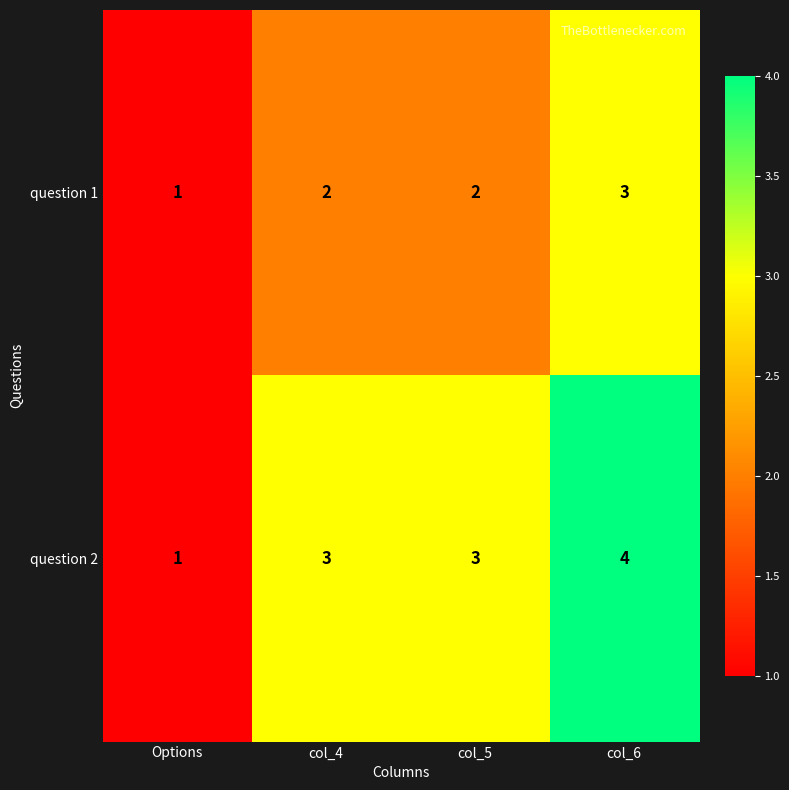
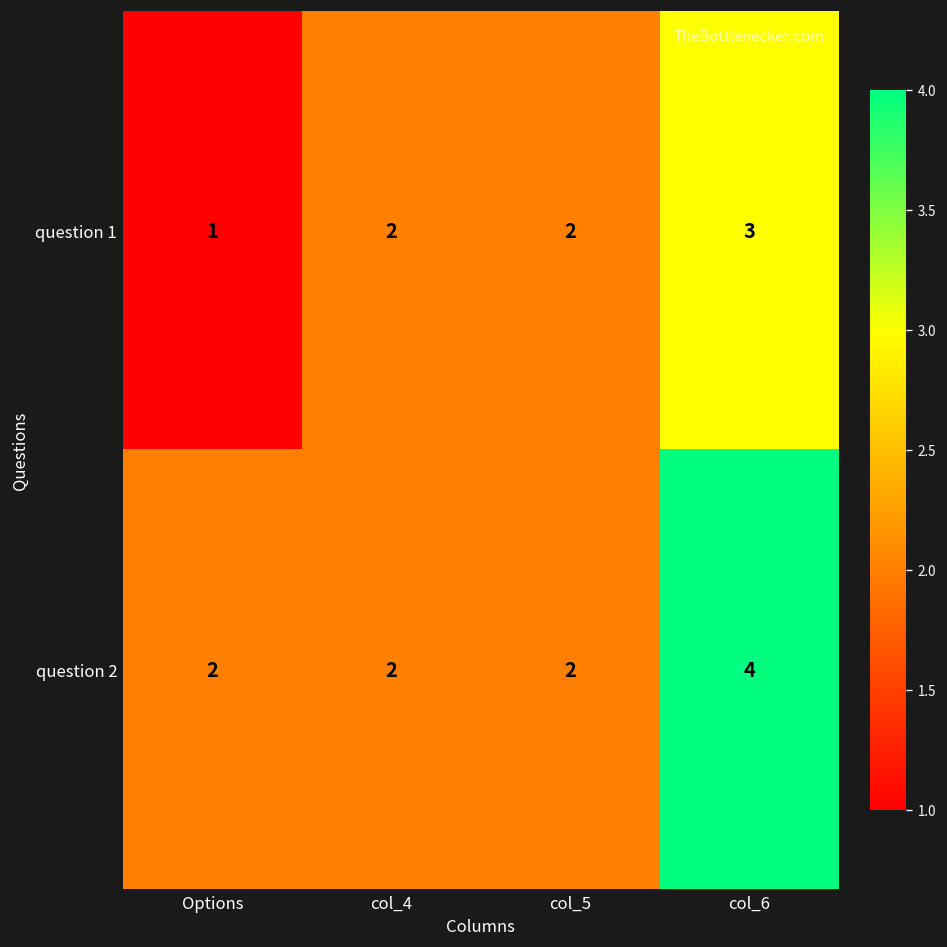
  {
    "question 1": {
      "Options": 1,
      "col_4": 2,
      "col_5": 2
    },
    "question 2": {
-     "Options": 1,
-     "col_4": 3,
-     "col_5": 3,
+     "Options": 2,
+     "col_4": 2,
+     "col_5": 2,
      "col_6": 4
    }
  }
